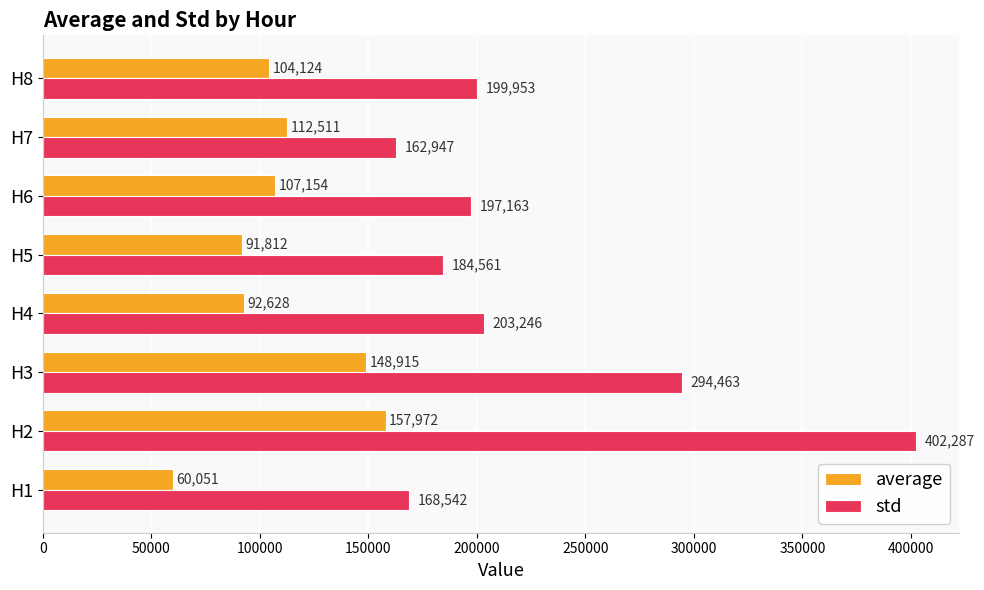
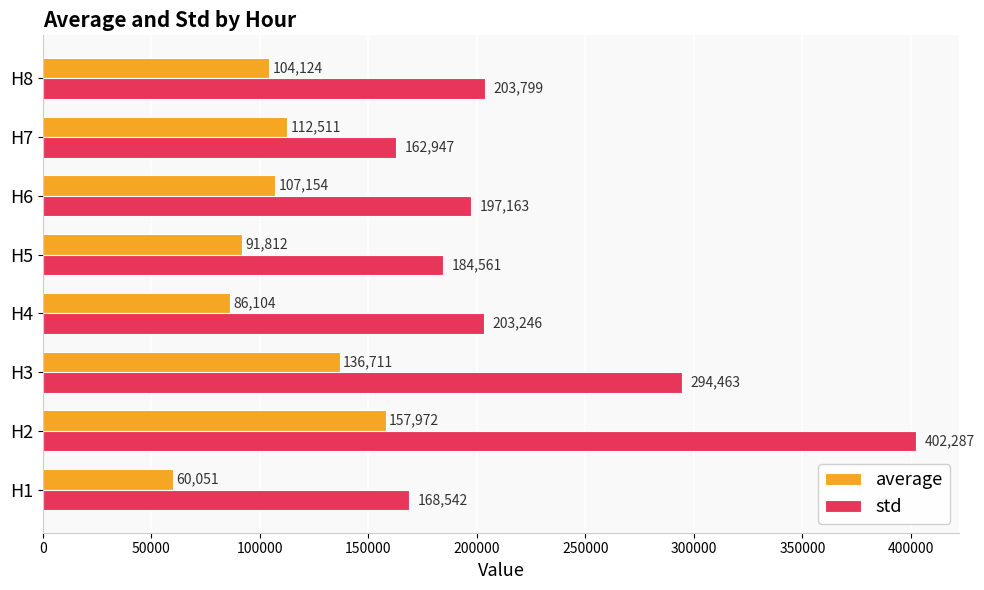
  {
    "average": {
      "H8": "104,124",
      "H7": "112,511",
      "H6": "107,154",
      "H5": "91,812",
-     "H4": "92,628",
-     "H3": "148,915",
+     "H4": "86,104",
+     "H3": "136,711",
      "H2": "157,972",
      "H1": "60,051"
    },
    "std": {
-     "H8": "199,953",
+     "H8": "203,799",
      "H7": "162,947",
      "H6": "197,163",
      "H5": "184,561",
      "H4": "203,246",
      "H3": "294,463",
      "H2": "402,287",
      "H1": "168,542"
    }
  }
